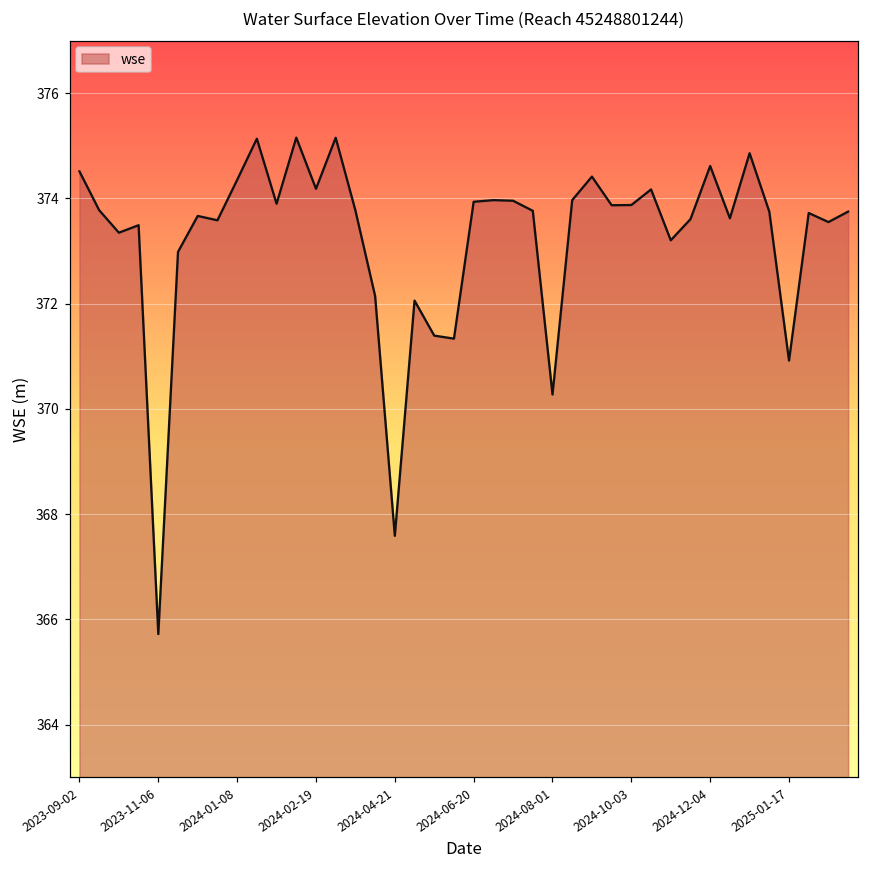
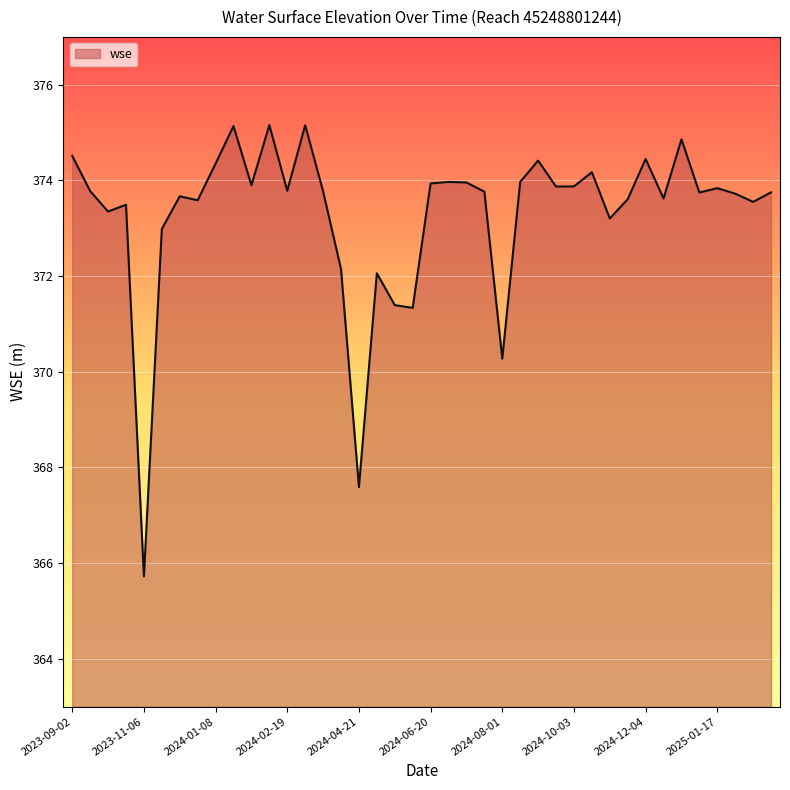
  {
    "2023-09-02": 374.5,
    "2023-11-06": 365.7,
    "2024-01-08": 374.4,
-   "2024-02-19": 374.2,
+   "2024-02-19": 373.8,
    "2024-04-21": 367.6,
    "2024-06-20": 373.9,
    "2024-08-01": 370.3,
    "2024-10-03": 373.9,
-   "2024-12-04": 374.6,
-   "2025-01-17": 370.9
+   "2024-12-04": 374.4,
+   "2025-01-17": 373.8
  }
